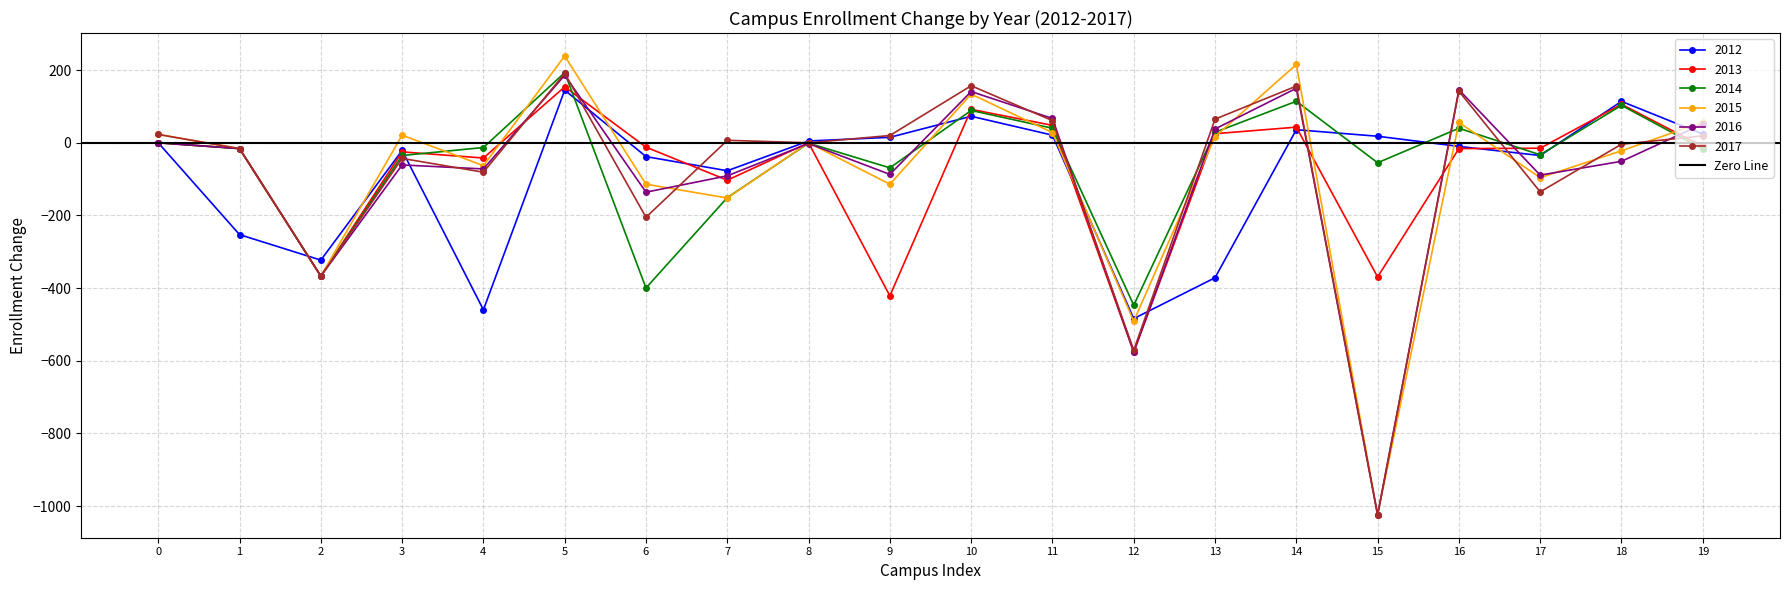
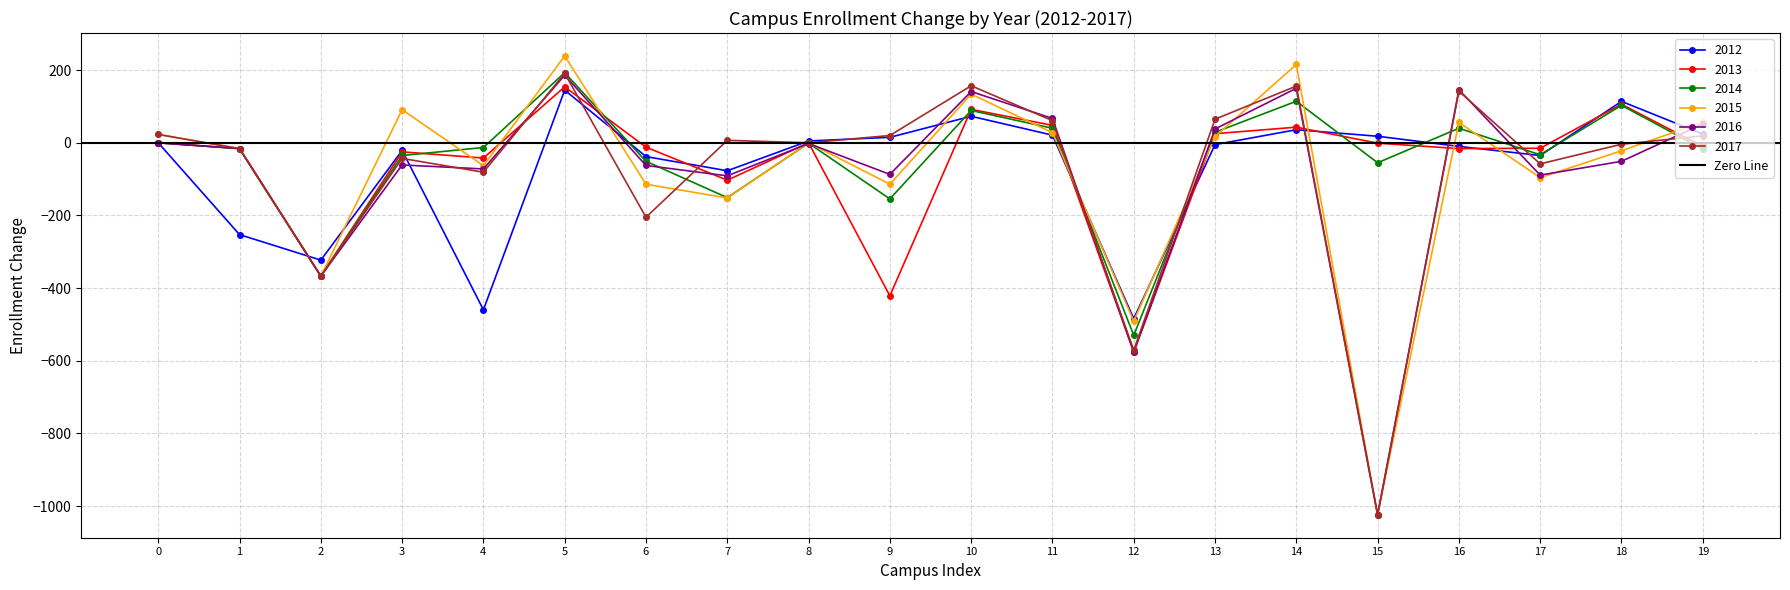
  {
    "2012": {
      "1": -250,
      "2": -320,
      "4": -460,
      "5": 150,
      "6": -40,
      "7": -80,
      "10": 70,
      "11": 20,
      "12": -480,
-     "13": -370,
+     "13": -10,
      "15": 20,
      "18": 110
    },
    "2013": {
      "4": -40,
      "5": 150,
      "6": -10,
      "7": -100,
      "9": -420,
      "11": 50,
-     "15": -370,
+     "15": 0,
      "17": -20
    },
    "2014": {
      "3": -40,
      "4": -10,
-     "6": -400,
-     "9": -70,
+     "6": -50,
+     "9": -150,
      "11": 40,
-     "12": -450,
+     "12": -530,
      "14": 110,
      "15": -60,
      "16": 40
    },
    "2015": {
-     "3": 20,
+     "3": 90,
      "4": -60,
      "5": 240,
      "6": -110,
      "9": -110,
      "11": 30,
      "12": -490,
      "13": 20,
      "14": 220,
      "16": 60,
      "17": -100,
      "18": -20
    },
    "2016": {
      "3": -60,
      "4": -70,
-     "6": -140,
+     "6": -60,
      "7": -90,
      "9": -90,
      "13": 40,
      "17": -90,
      "18": -50
    },
    "2017": {
      "3": -40,
      "4": -80,
      "6": -210,
      "7": 10,
      "10": 160,
      "13": 70,
-     "17": -140,
+     "17": -60,
      "18": 0
    }
  }
